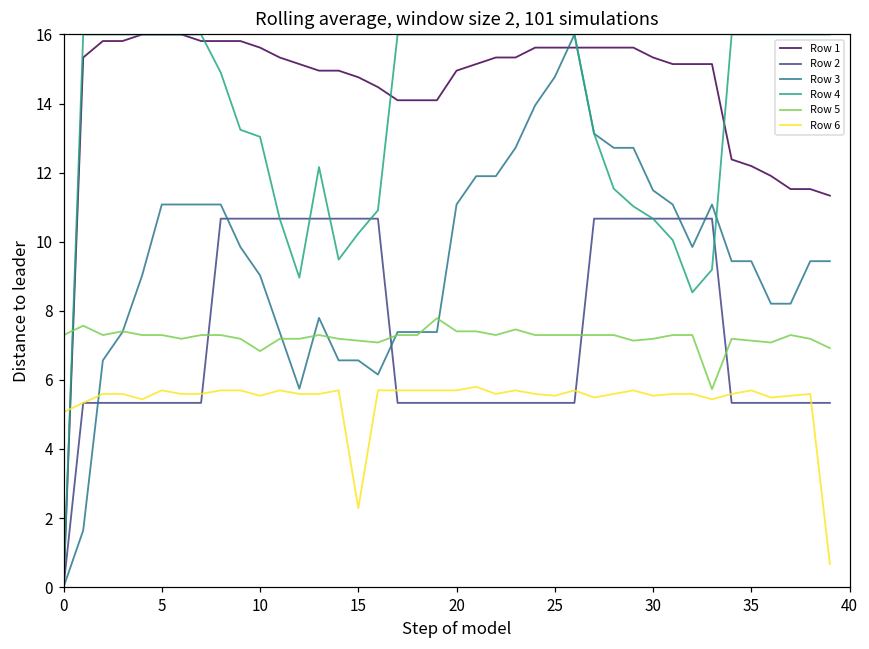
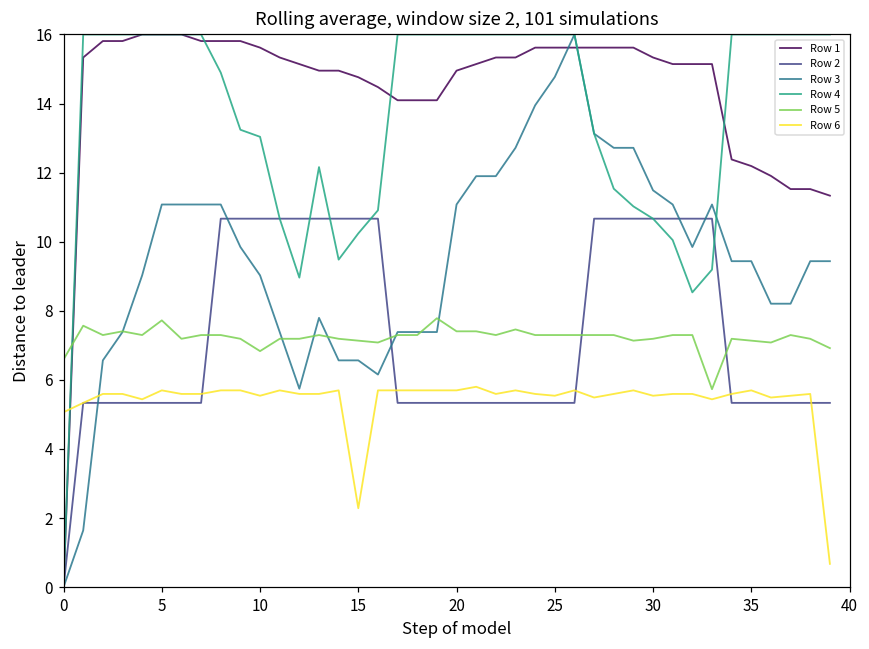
  {
    "Row 1": {
      "10": 15.6,
      "15": 14.8,
      "20": 15.0,
      "25": 15.6,
      "30": 15.3,
      "35": 12.2
    },
    "Row 5": {
-     "0": 7.3,
-     "5": 7.3,
+     "0": 6.6,
+     "5": 7.7,
      "10": 6.8,
      "15": 7.1,
      "20": 7.4,
      "25": 7.3,
      "30": 7.2,
      "35": 7.1
    },
    "Row 6": {
      "0": 5.1,
      "5": 5.7,
      "10": 5.5,
      "15": 2.3,
      "20": 5.7,
      "25": 5.5,
      "30": 5.5,
      "35": 5.7
    }
  }
